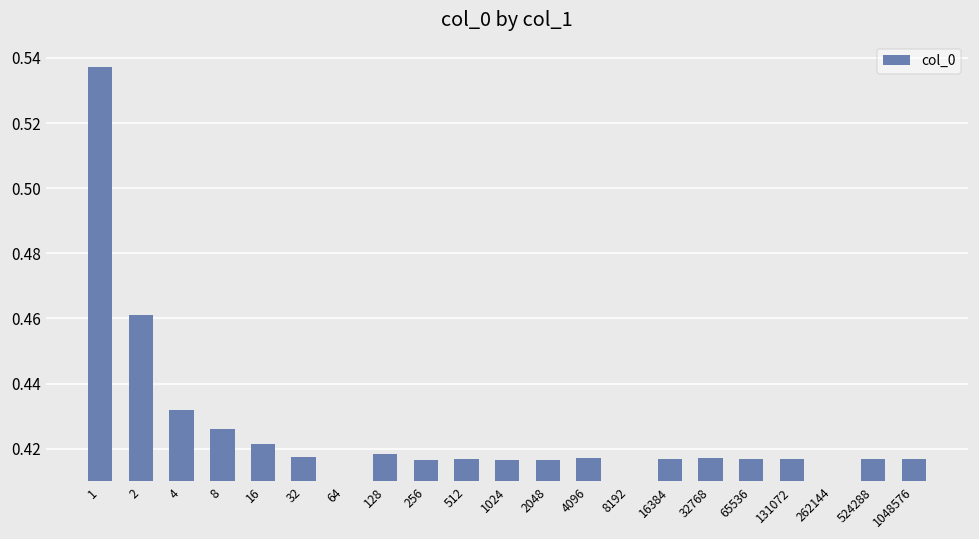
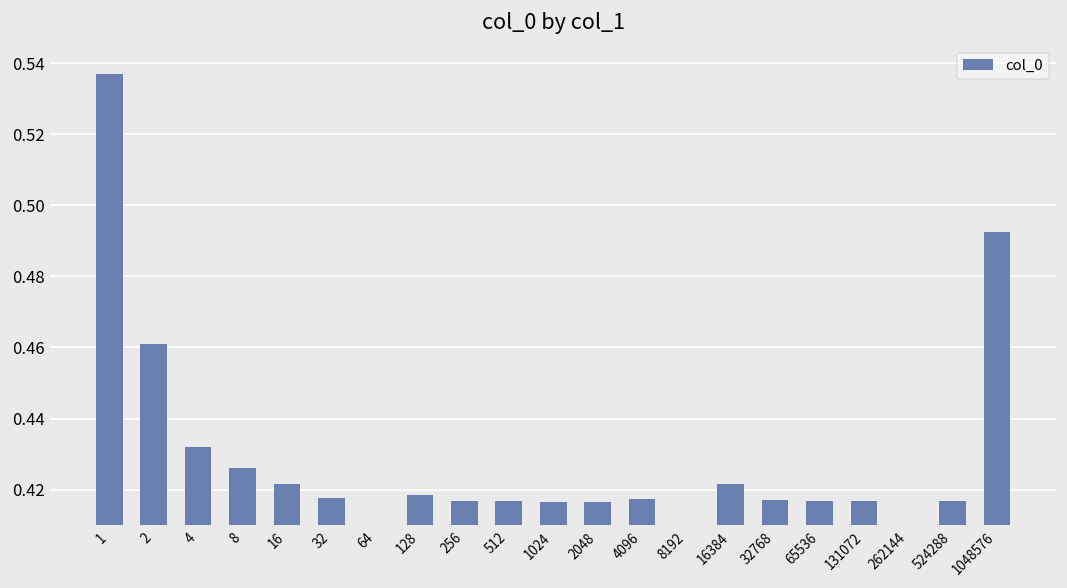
  {
    "1": 0.537,
    "2": 0.461,
    "4": 0.432,
    "8": 0.426,
    "16": 0.422,
    "32": 0.418,
    "128": 0.418,
    "256": 0.417,
    "512": 0.417,
    "1024": 0.417,
    "2048": 0.416,
    "4096": 0.417,
    "8192": 0.410,
-   "16384": 0.417,
+   "16384": 0.422,
    "32768": 0.417,
    "65536": 0.417,
    "131072": 0.417,
    "524288": 0.417,
-   "1048576": 0.417
+   "1048576": 0.492
  }
